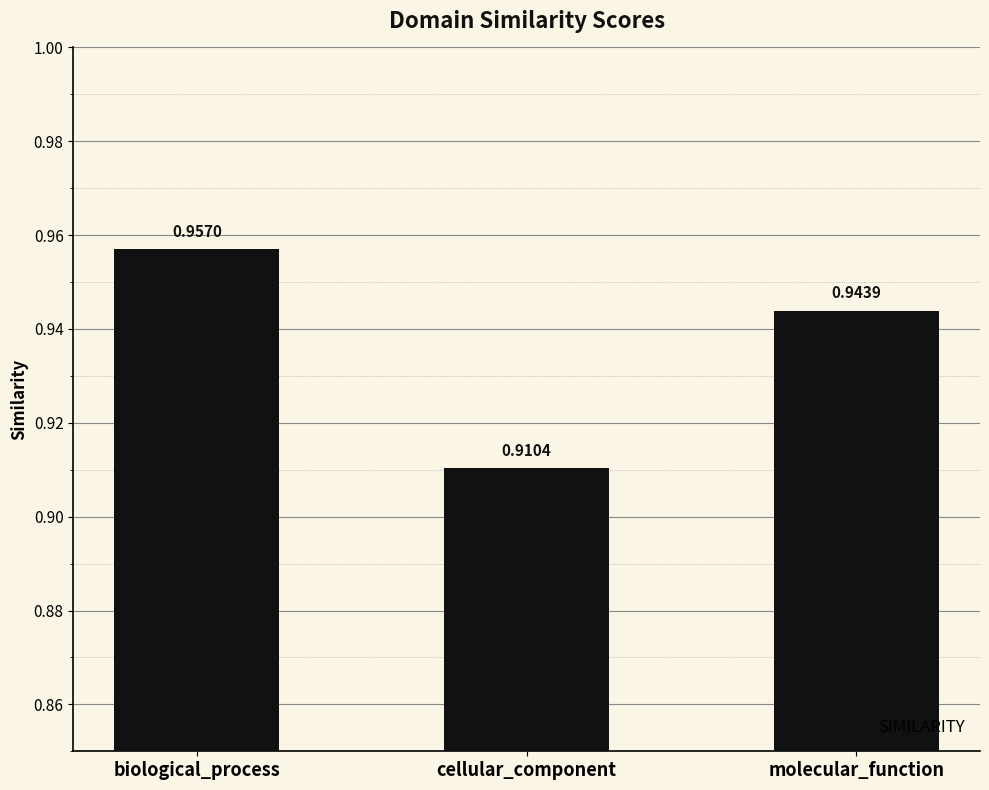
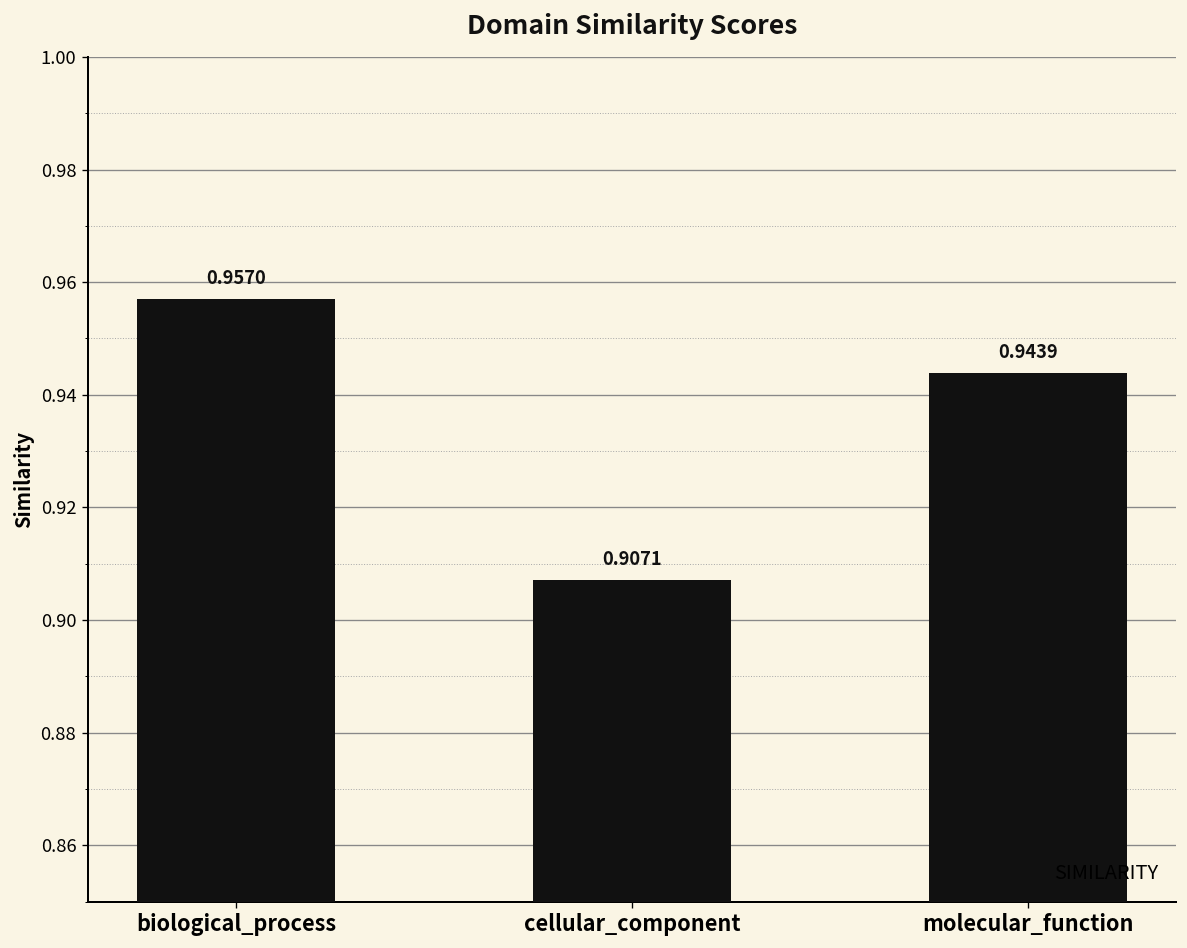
  {
    "biological_process": 0.9570,
-   "cellular_component": 0.9104,
+   "cellular_component": 0.9071,
    "molecular_function": 0.9439
  }
